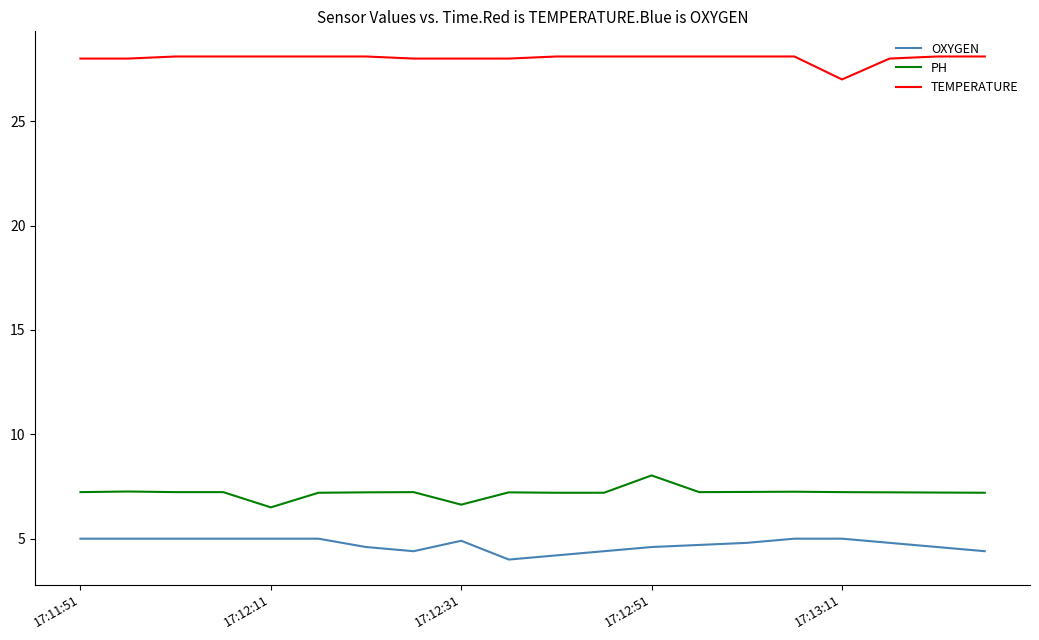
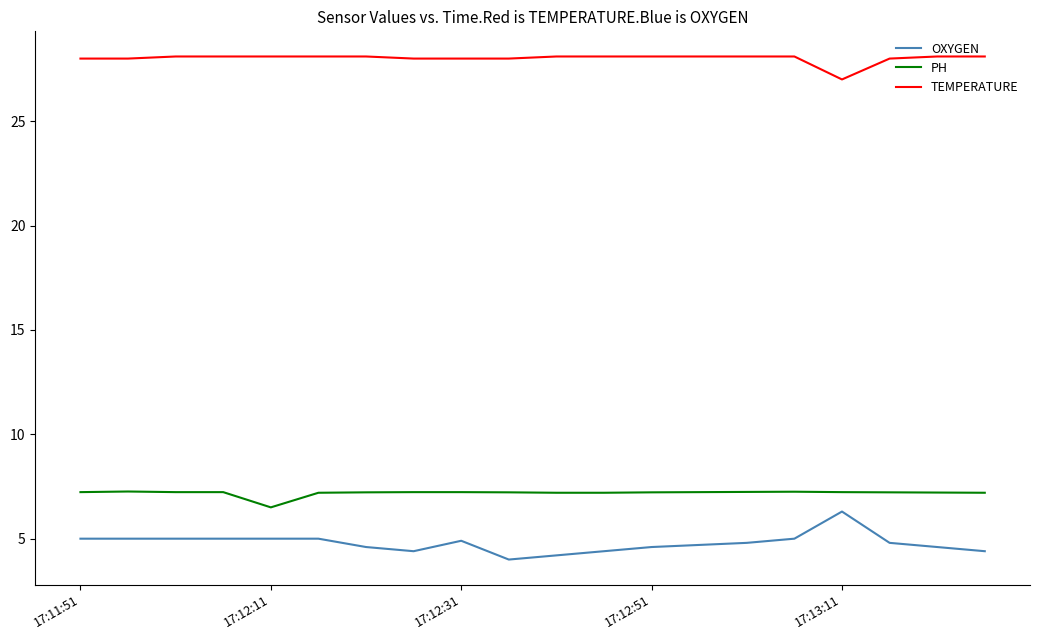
  {
    "OXYGEN": {
      "17:11:51": 5.0,
      "17:12:11": 5.0,
      "17:12:31": 4.9,
      "17:12:51": 4.6,
-     "17:13:11": 5.0
+     "17:13:11": 6.3
    },
    "PH": {
      "17:11:51": 7.2,
      "17:12:11": 6.5,
-     "17:12:31": 6.6,
-     "17:12:51": 8.0,
+     "17:12:31": 7.2,
+     "17:12:51": 7.2,
      "17:13:11": 7.2
    },
    "TEMPERATURE": {
      "17:11:51": 28.0,
      "17:12:11": 28.1,
      "17:12:31": 28.0,
      "17:12:51": 28.1,
      "17:13:11": 27.0
    }
  }
